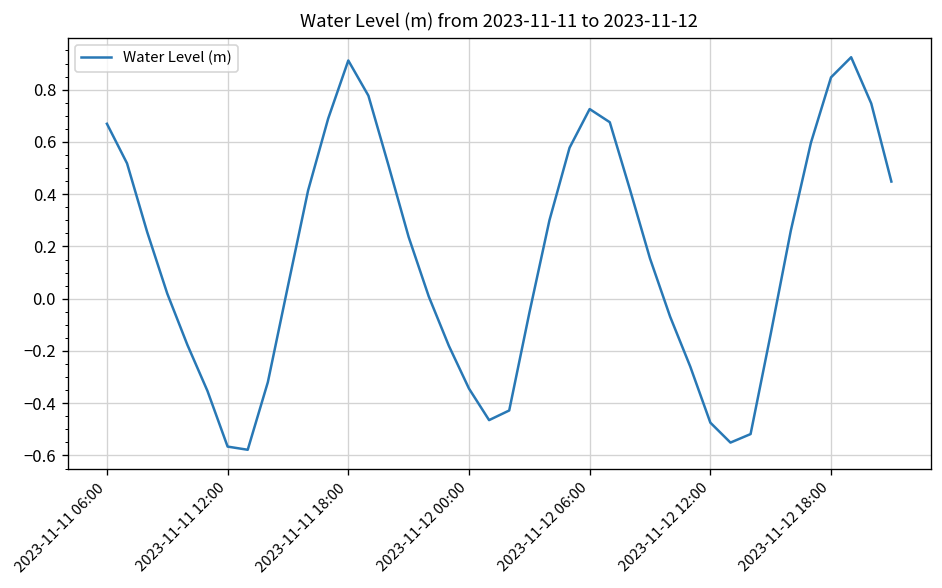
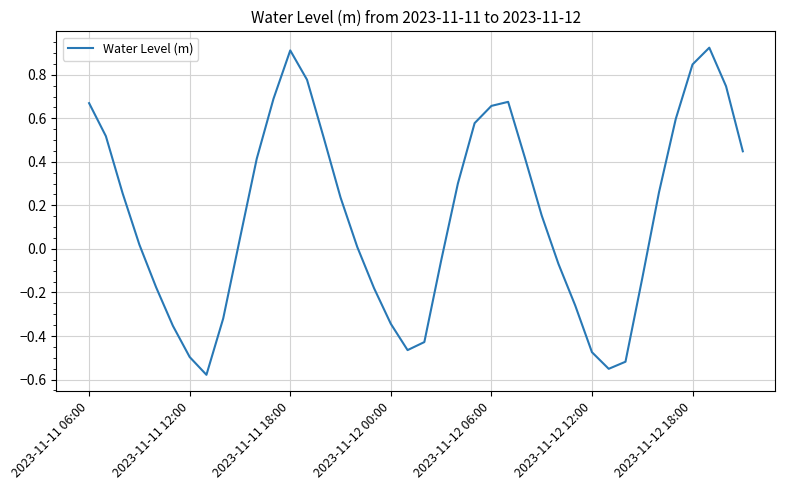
  {
    "2023-11-11 06:00": 0.67,
-   "2023-11-11 12:00": -0.57,
+   "2023-11-11 12:00": -0.50,
    "2023-11-11 18:00": 0.91,
    "2023-11-12 00:00": -0.34,
-   "2023-11-12 06:00": 0.73,
+   "2023-11-12 06:00": 0.66,
    "2023-11-12 12:00": -0.47,
    "2023-11-12 18:00": 0.85
  }
